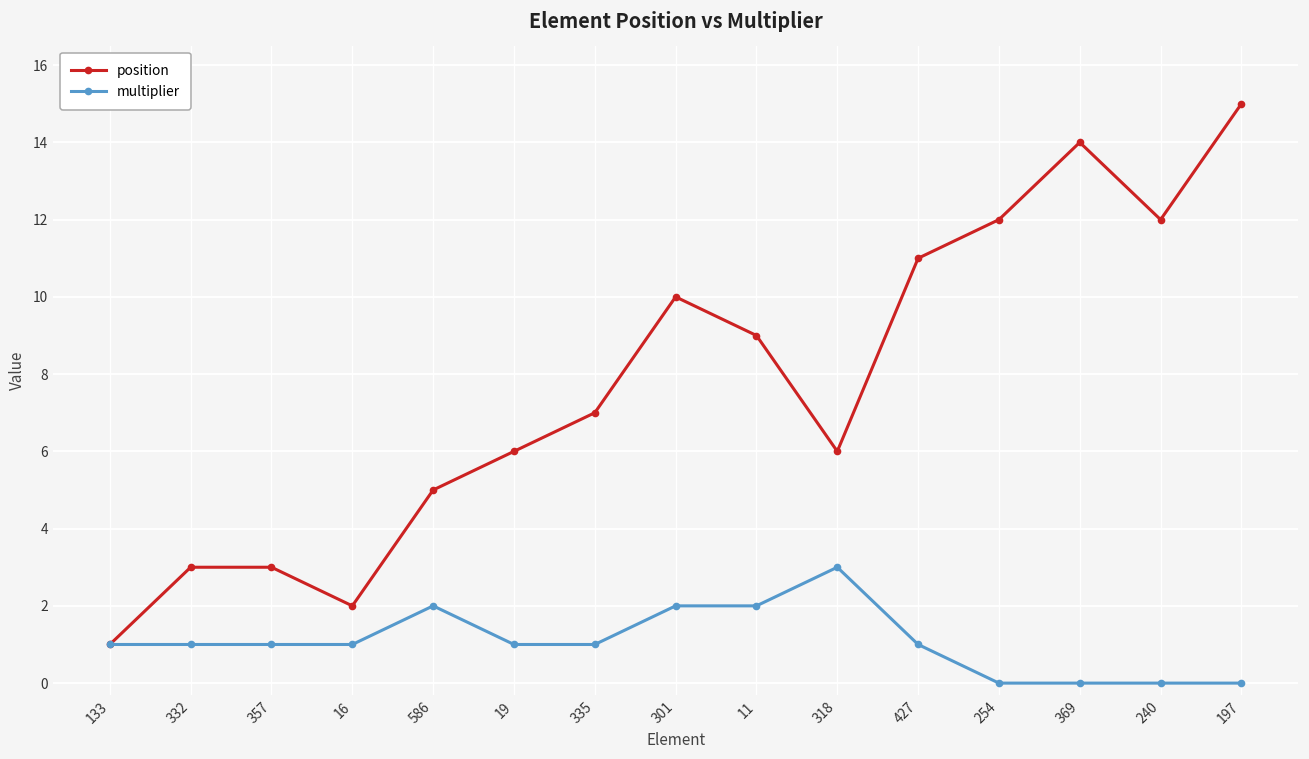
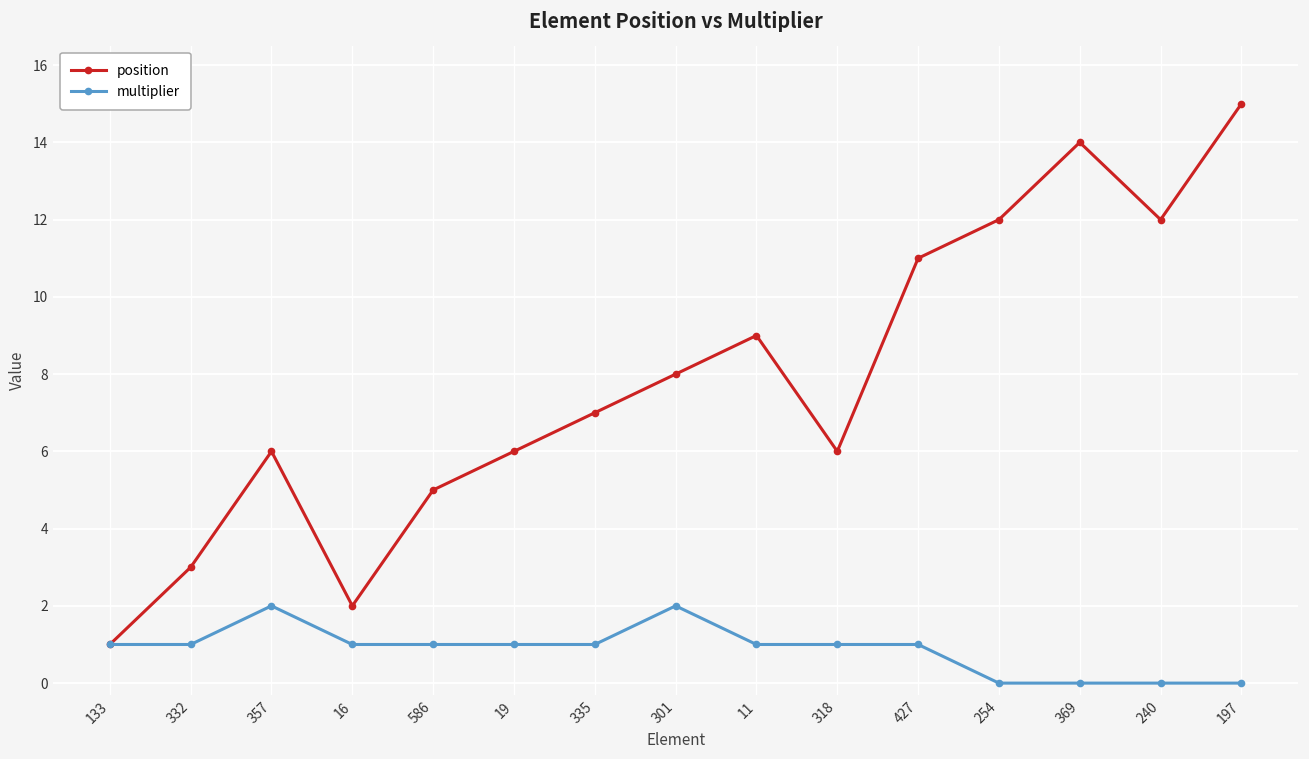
  {
    "position": {
      "332": 3,
-     "357": 3,
+     "357": 6,
      "16": 2,
      "586": 5,
      "19": 6,
      "335": 7,
-     "301": 10,
+     "301": 8,
      "11": 9,
      "318": 6,
      "427": 11,
      "254": 12,
      "369": 14,
      "240": 12,
      "197": 15
    },
    "multiplier": {
      "332": 1,
-     "357": 1,
+     "357": 2,
      "16": 1,
-     "586": 2,
+     "586": 1,
      "19": 1,
      "335": 1,
      "301": 2,
-     "11": 2,
-     "318": 3,
+     "11": 1,
+     "318": 1,
      "427": 1,
      "254": 0,
      "369": 0,
      "240": 0,
      "197": 0
    }
  }
